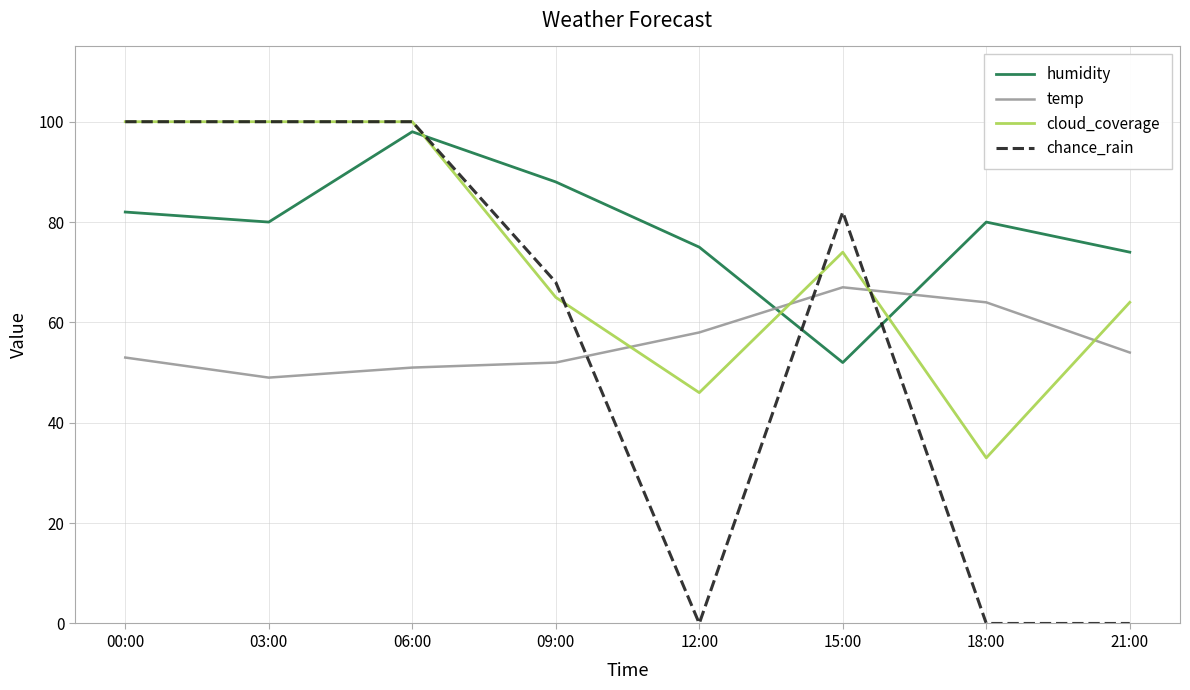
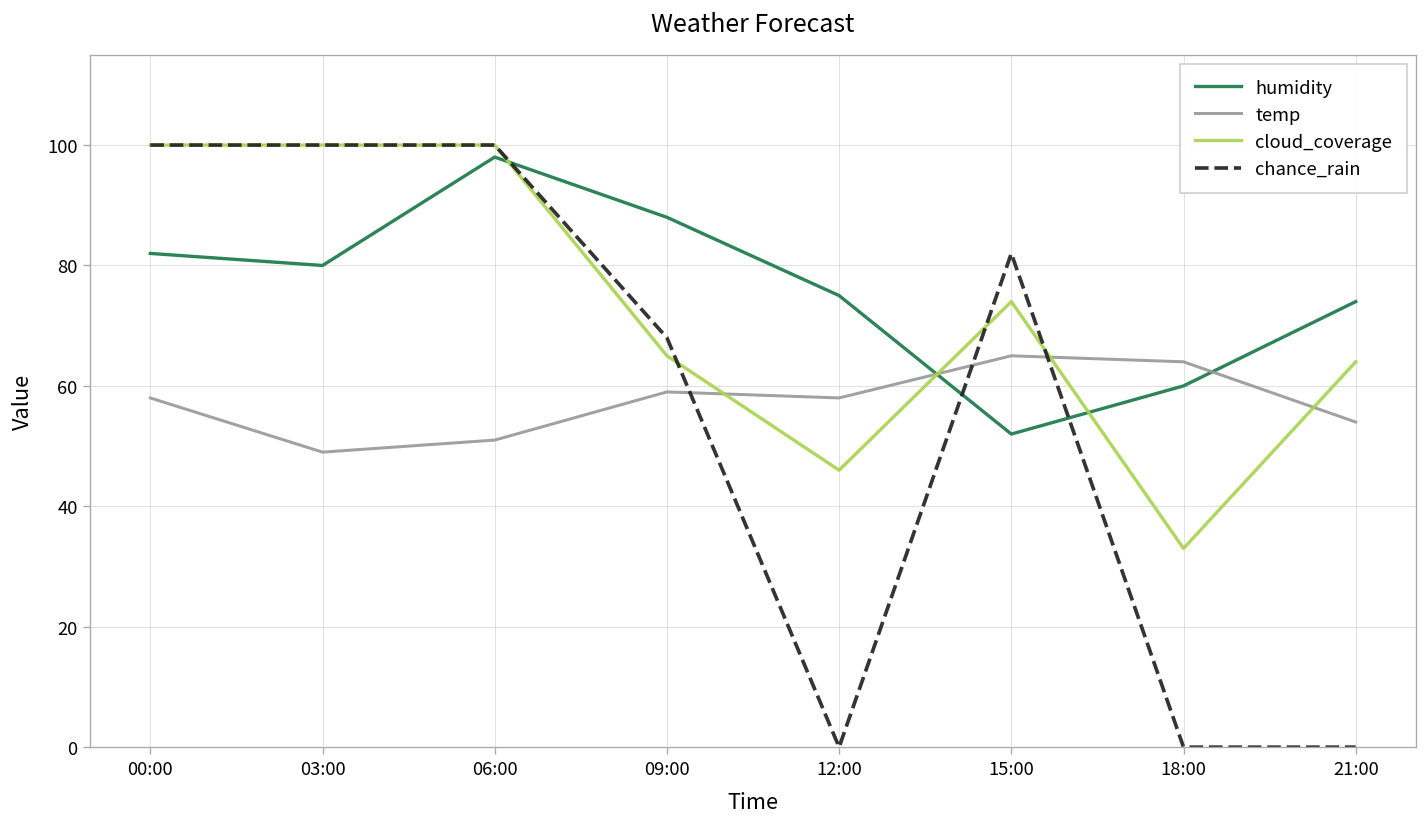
  {
    "humidity": {
      "00:00": 82,
      "03:00": 80,
      "06:00": 98,
      "09:00": 88,
      "12:00": 75,
      "15:00": 52,
-     "18:00": 80,
+     "18:00": 60,
      "21:00": 74
    },
    "temp": {
-     "00:00": 53,
+     "00:00": 58,
      "03:00": 49,
      "06:00": 51,
-     "09:00": 52,
+     "09:00": 59,
      "12:00": 58,
-     "15:00": 67,
+     "15:00": 65,
      "18:00": 64,
      "21:00": 54
    },
    "cloud_coverage": {
      "09:00": 65,
      "12:00": 46,
      "15:00": 74,
      "18:00": 33,
      "21:00": 64
    },
    "chance_rain": {
      "09:00": 68,
      "12:00": 0,
      "15:00": 82,
      "18:00": 0,
      "21:00": 0
    }
  }
